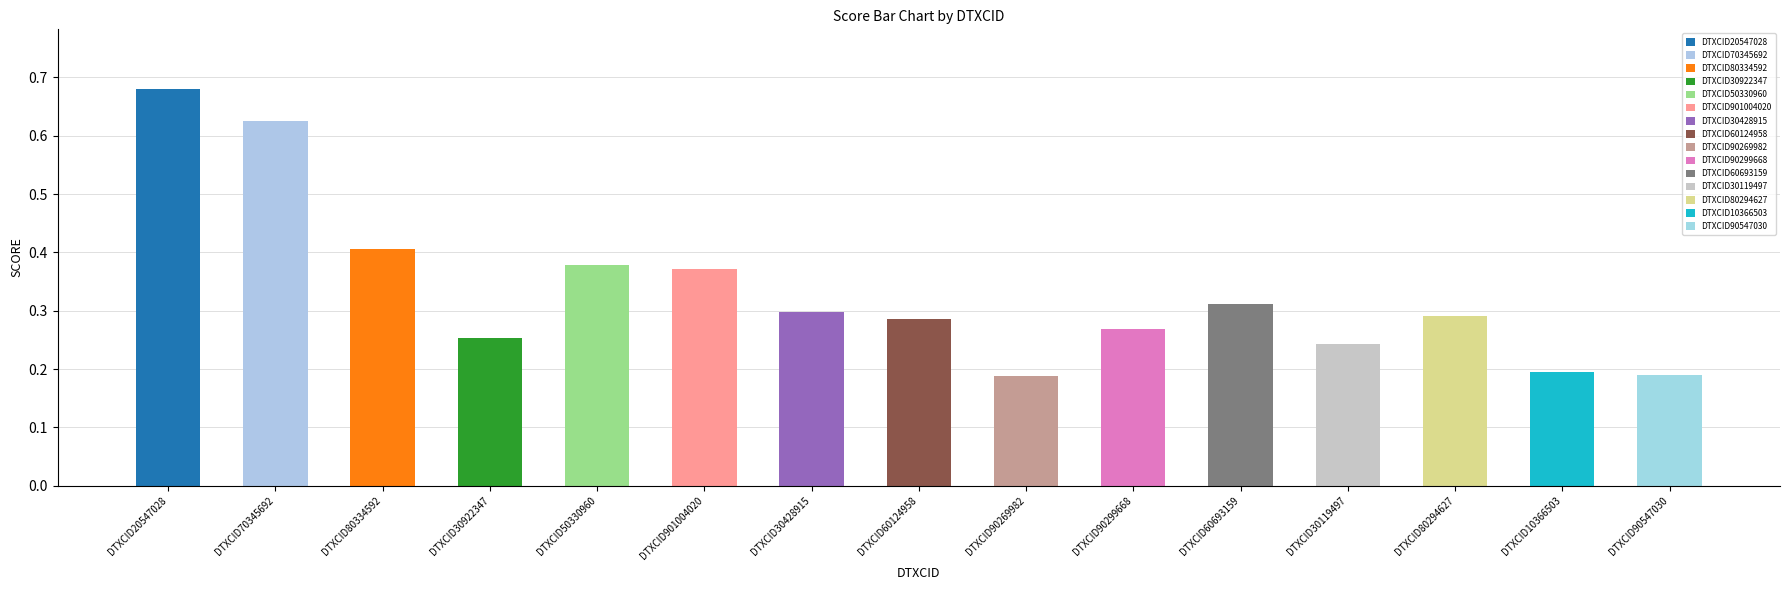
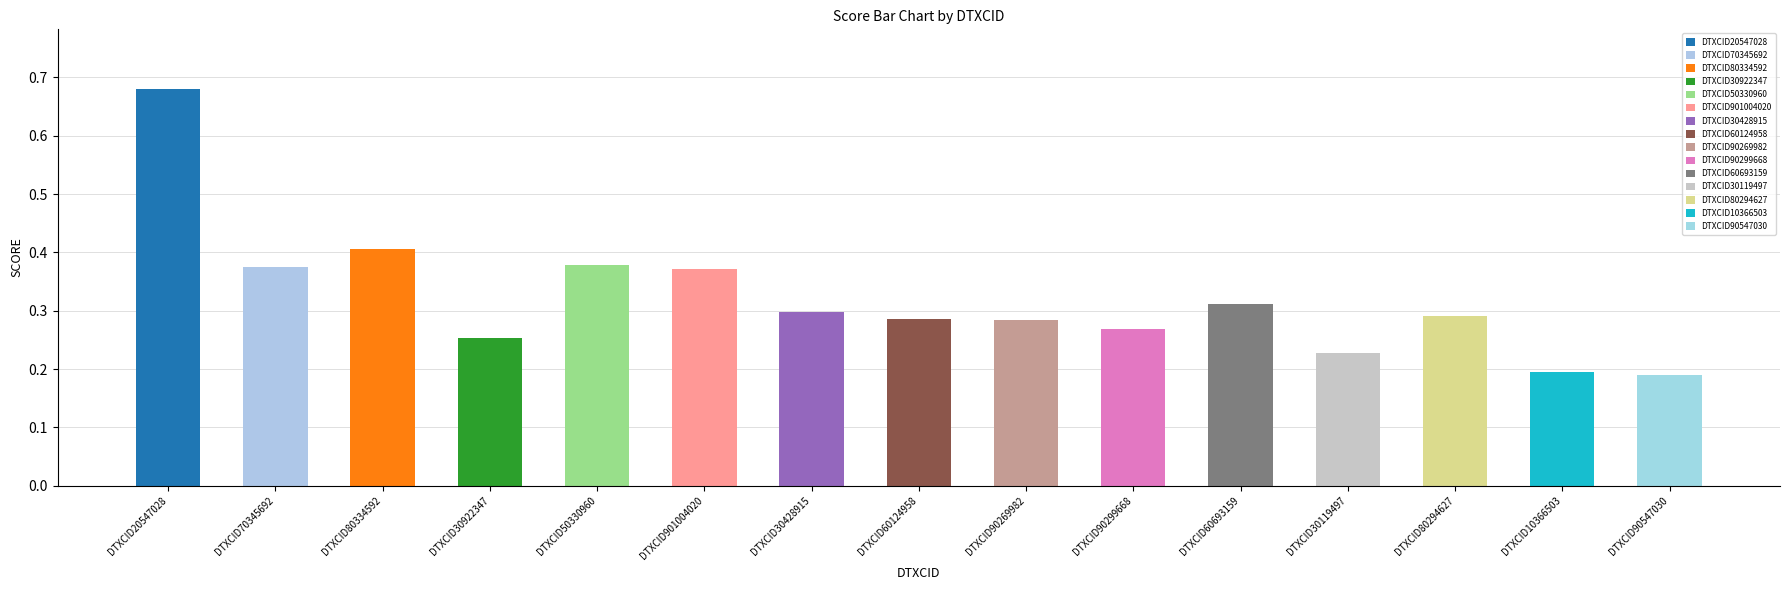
  {
    "DTXCID20547028": 0.68,
-   "DTXCID70345692": 0.63,
+   "DTXCID70345692": 0.37,
    "DTXCID80334592": 0.41,
    "DTXCID30922347": 0.25,
    "DTXCID50330960": 0.38,
    "DTXCID901004020": 0.37,
    "DTXCID30428915": 0.30,
    "DTXCID60124958": 0.29,
-   "DTXCID90269982": 0.19,
+   "DTXCID90269982": 0.28,
    "DTXCID90299668": 0.27,
    "DTXCID60693159": 0.31,
-   "DTXCID30119497": 0.24,
+   "DTXCID30119497": 0.23,
    "DTXCID80294627": 0.29,
    "DTXCID10366503": 0.19,
    "DTXCID90547030": 0.19
  }
